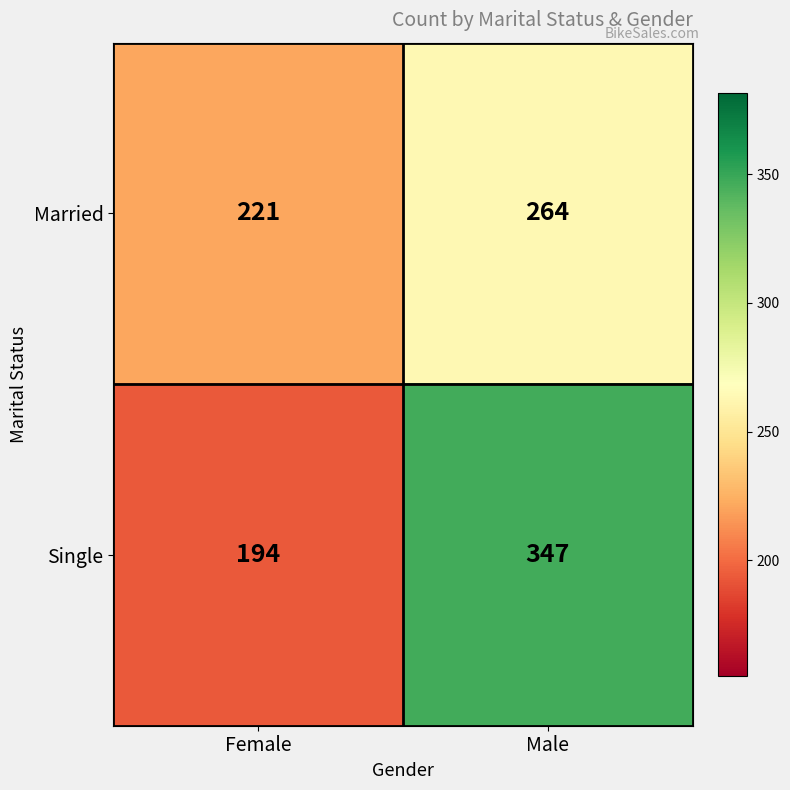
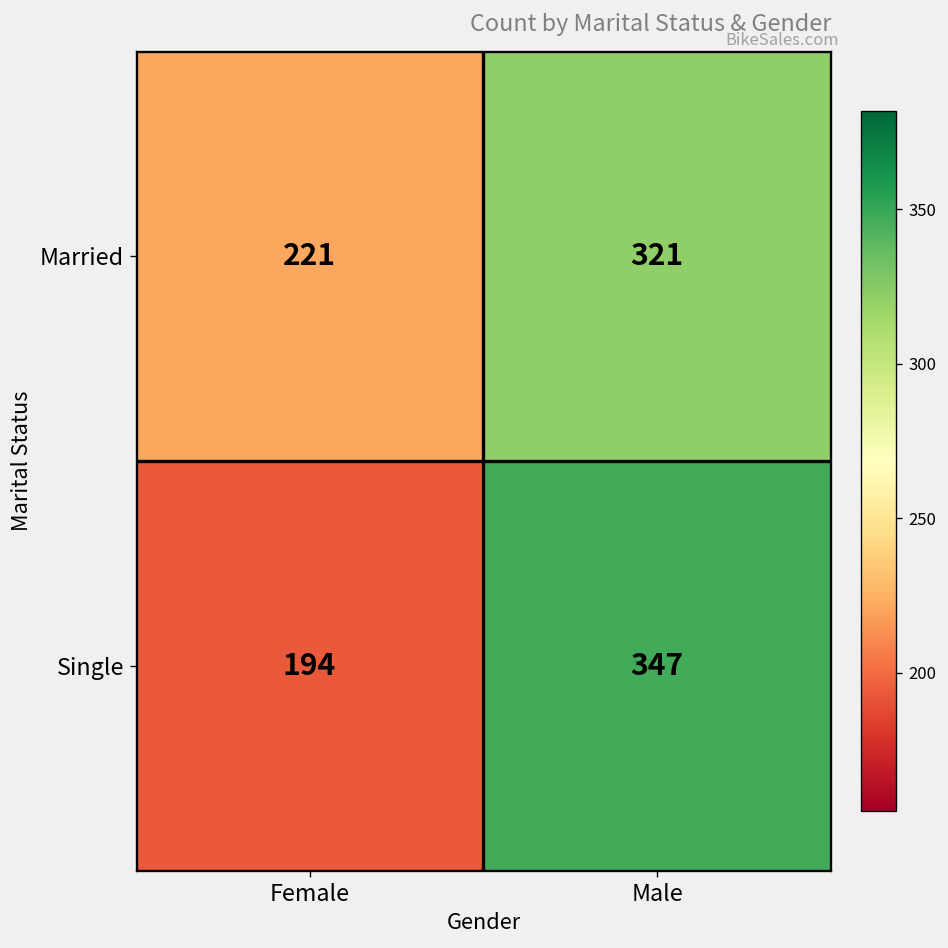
  {
    "Married": {
      "Female": 221,
-     "Male": 264
+     "Male": 321
    },
    "Single": {
      "Female": 194,
      "Male": 347
    }
  }
